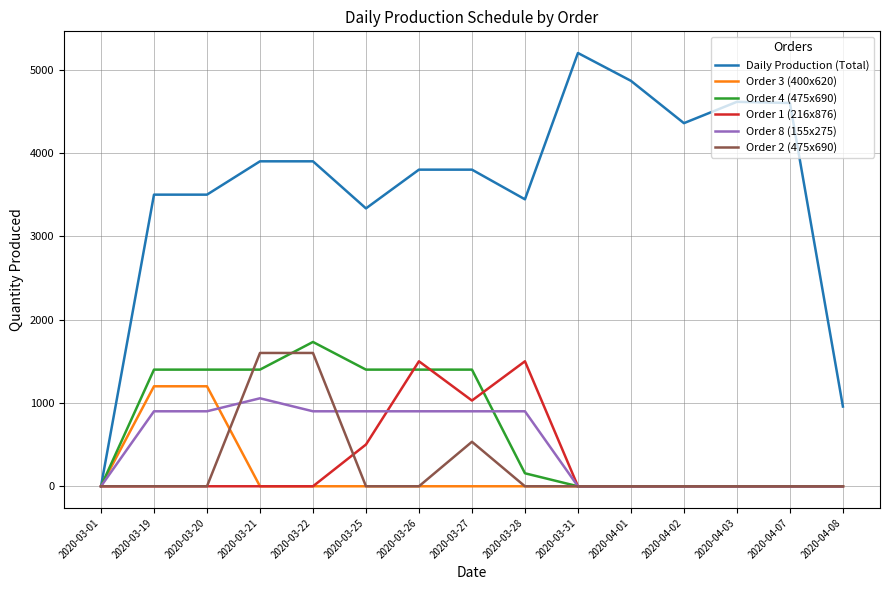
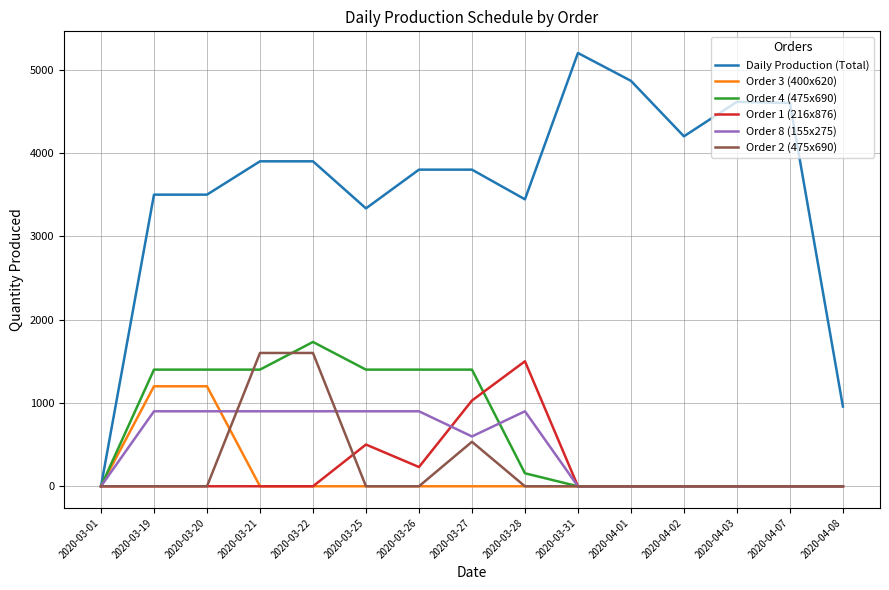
  {
    "Daily Production (Total)": {
      "2020-03-19": 3500,
      "2020-03-20": 3500,
      "2020-03-21": 3900,
      "2020-03-22": 3900,
      "2020-03-25": 3300,
      "2020-03-26": 3800,
      "2020-03-27": 3800,
      "2020-03-28": 3400,
      "2020-03-31": 5200,
      "2020-04-01": 4900,
-     "2020-04-02": 4400,
+     "2020-04-02": 4200,
      "2020-04-08": 1000
    },
    "Order 3 (400x620)": {
      "2020-03-19": 1200,
      "2020-03-20": 1200,
      "2020-03-27": 0
    },
    "Order 4 (475x690)": {
      "2020-03-19": 1400,
      "2020-03-20": 1400,
      "2020-03-21": 1400,
      "2020-03-22": 1700,
      "2020-03-25": 1400,
      "2020-03-26": 1400,
      "2020-03-27": 1400,
      "2020-03-28": 200
    },
    "Order 1 (216x876)": {
      "2020-03-25": 500,
-     "2020-03-26": 1500,
+     "2020-03-26": 200,
      "2020-03-27": 1000,
      "2020-03-28": 1500
    },
    "Order 8 (155x275)": {
      "2020-03-19": 900,
      "2020-03-20": 900,
-     "2020-03-21": 1100,
+     "2020-03-21": 900,
      "2020-03-22": 900,
      "2020-03-25": 900,
      "2020-03-26": 900,
-     "2020-03-27": 900,
+     "2020-03-27": 600,
      "2020-03-28": 900
    },
    "Order 2 (475x690)": {
      "2020-03-21": 1600,
      "2020-03-22": 1600,
      "2020-03-27": 500
    }
  }
